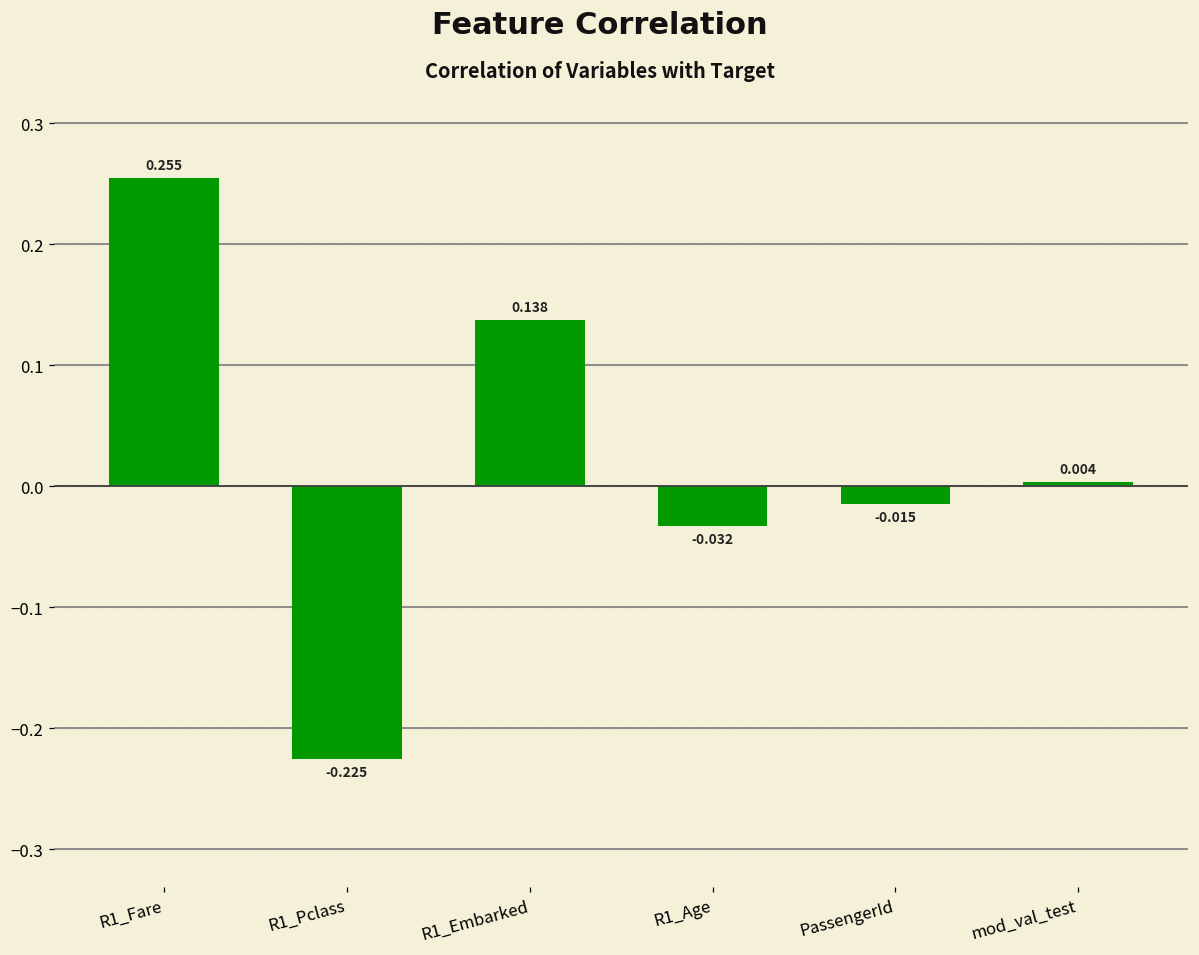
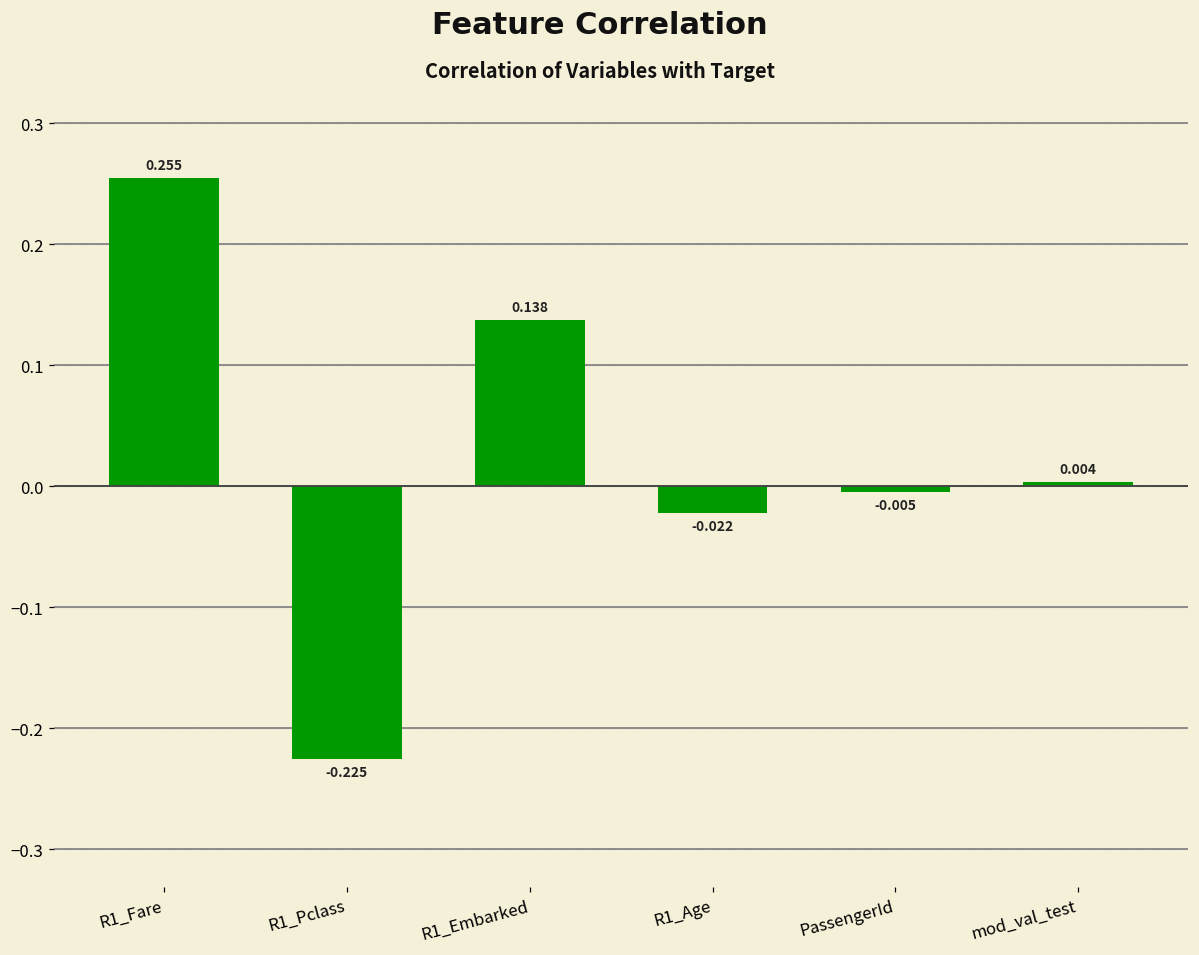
  {
    "R1_Fare": 0.255,
    "R1_Pclass": -0.225,
    "R1_Embarked": 0.138,
-   "R1_Age": -0.032,
-   "PassengerId": -0.015,
+   "R1_Age": -0.022,
+   "PassengerId": -0.005,
    "mod_val_test": 0.004
  }
